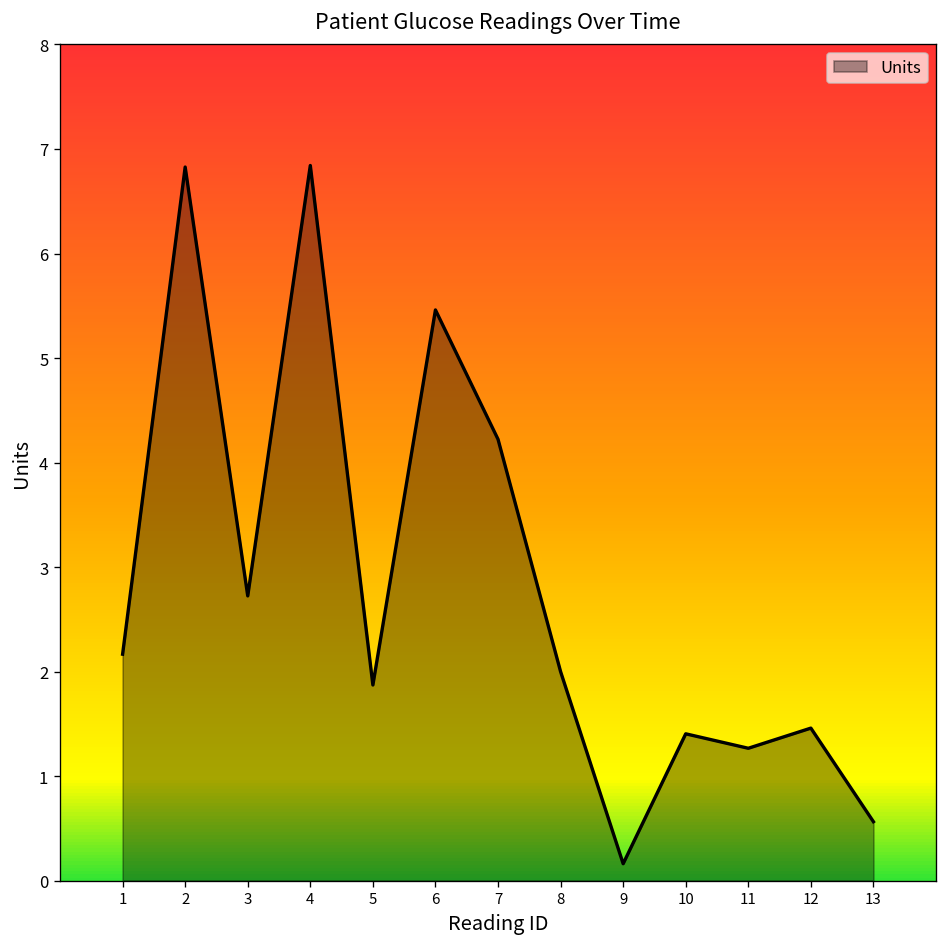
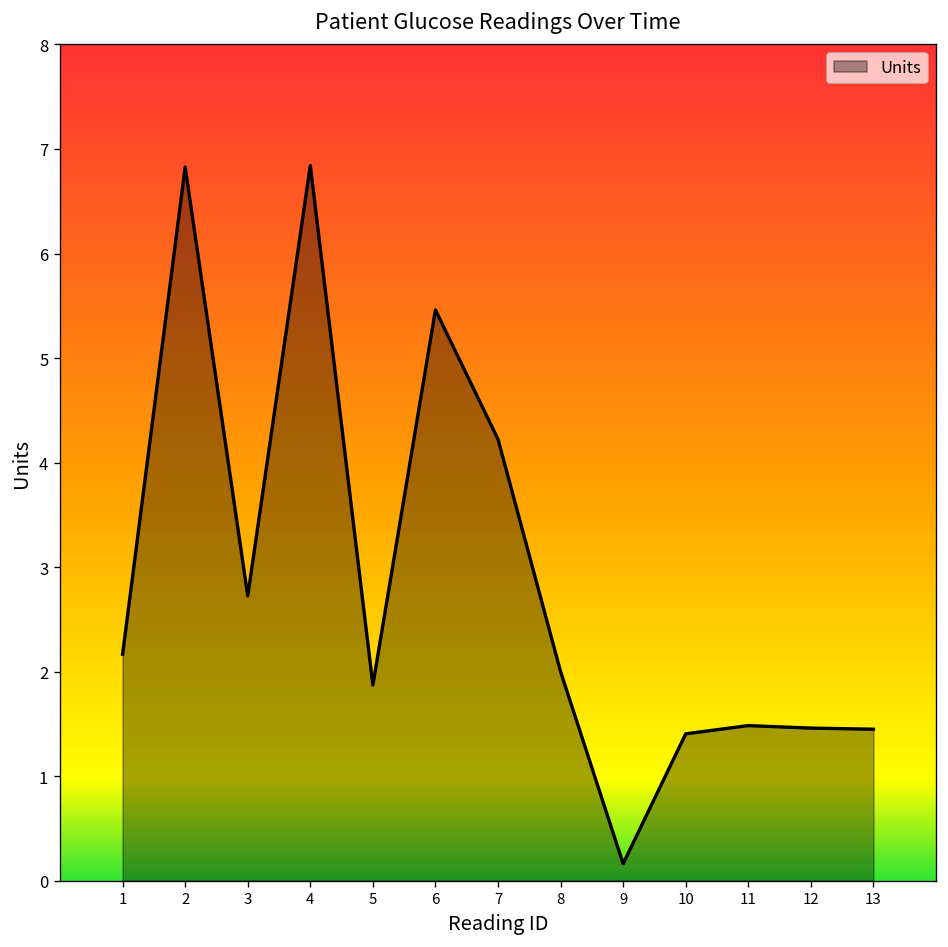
  {
    "1": 2.2,
    "2": 6.8,
    "3": 2.7,
    "4": 6.8,
    "5": 1.9,
    "6": 5.5,
    "7": 4.2,
    "8": 2.0,
    "9": 0.2,
    "10": 1.4,
-   "11": 1.3,
+   "11": 1.5,
    "12": 1.5,
-   "13": 0.6
+   "13": 1.4
  }
